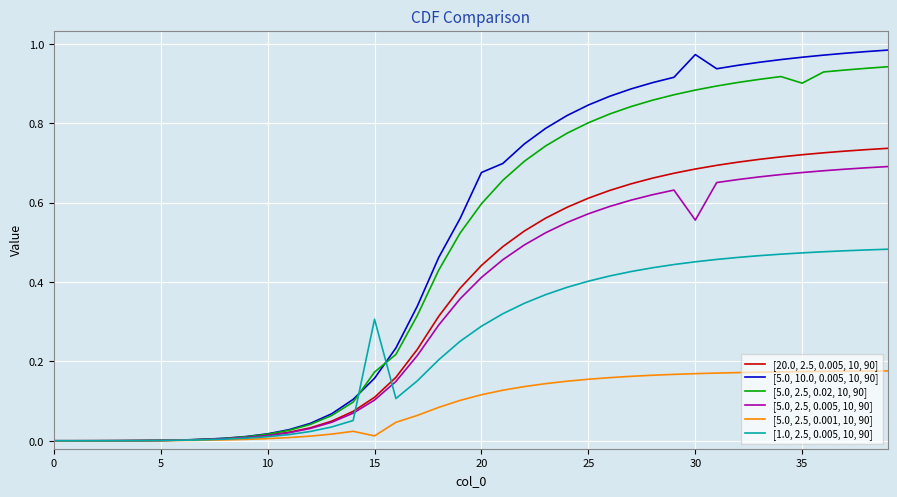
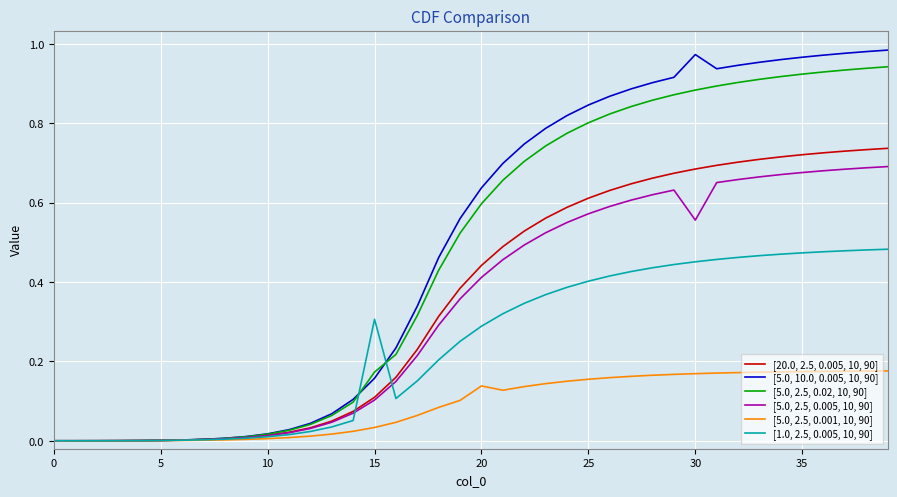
  {
    "[20.0, 2.5, 0.005, 10, 90]": {
      "15": 0.11,
      "20": 0.44,
      "25": 0.61,
      "30": 0.68,
      "35": 0.72
    },
    "[5.0, 10.0, 0.005, 10, 90]": {
      "15": 0.16,
-     "20": 0.68,
+     "20": 0.64,
      "25": 0.85,
      "30": 0.97,
      "35": 0.97
    },
    "[5.0, 2.5, 0.02, 10, 90]": {
      "15": 0.17,
      "20": 0.60,
      "25": 0.80,
      "30": 0.88,
-     "35": 0.90
+     "35": 0.92
    },
    "[5.0, 2.5, 0.005, 10, 90]": {
      "15": 0.10,
      "20": 0.41,
      "25": 0.57,
      "30": 0.56,
      "35": 0.68
    },
    "[5.0, 2.5, 0.001, 10, 90]": {
-     "15": 0.01,
-     "20": 0.12,
+     "15": 0.03,
+     "20": 0.14,
      "25": 0.16,
      "30": 0.17
    },
    "[1.0, 2.5, 0.005, 10, 90]": {
      "15": 0.31,
      "20": 0.29,
      "25": 0.40,
      "30": 0.45,
      "35": 0.47
    }
  }
